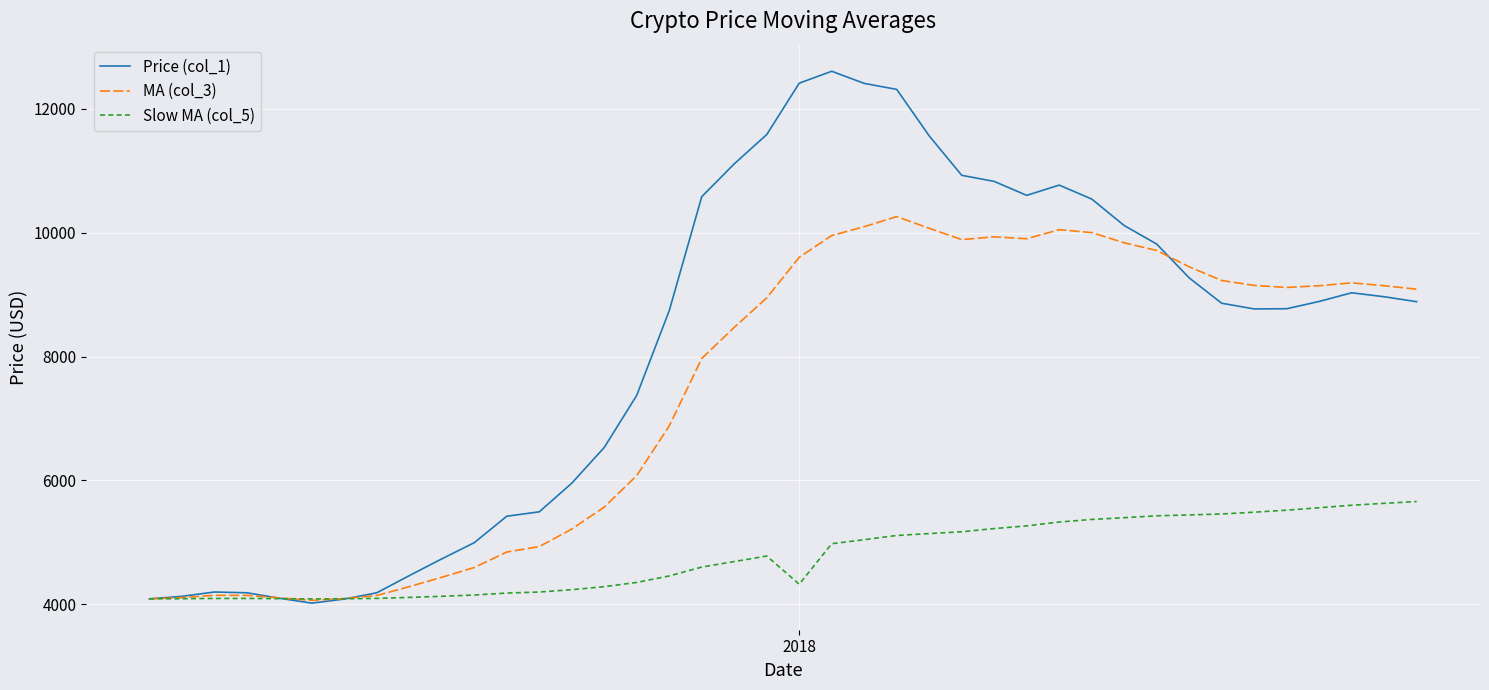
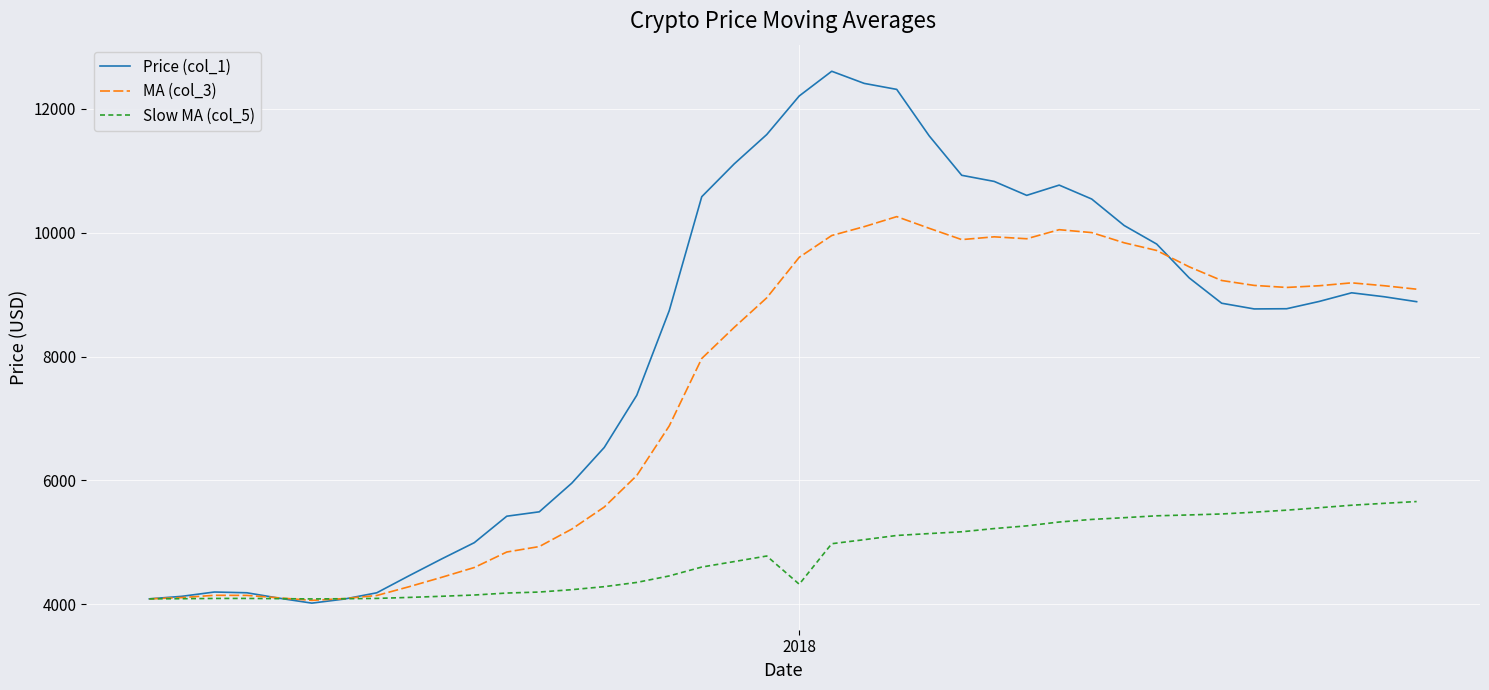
  {
    "Price (col_1)": {
-     "2018": 12400
+     "2018": 12200
    },
    "MA (col_3)": {
      "2018": 9600
    },
    "Slow MA (col_5)": {
      "2018": 4300
    }
  }
